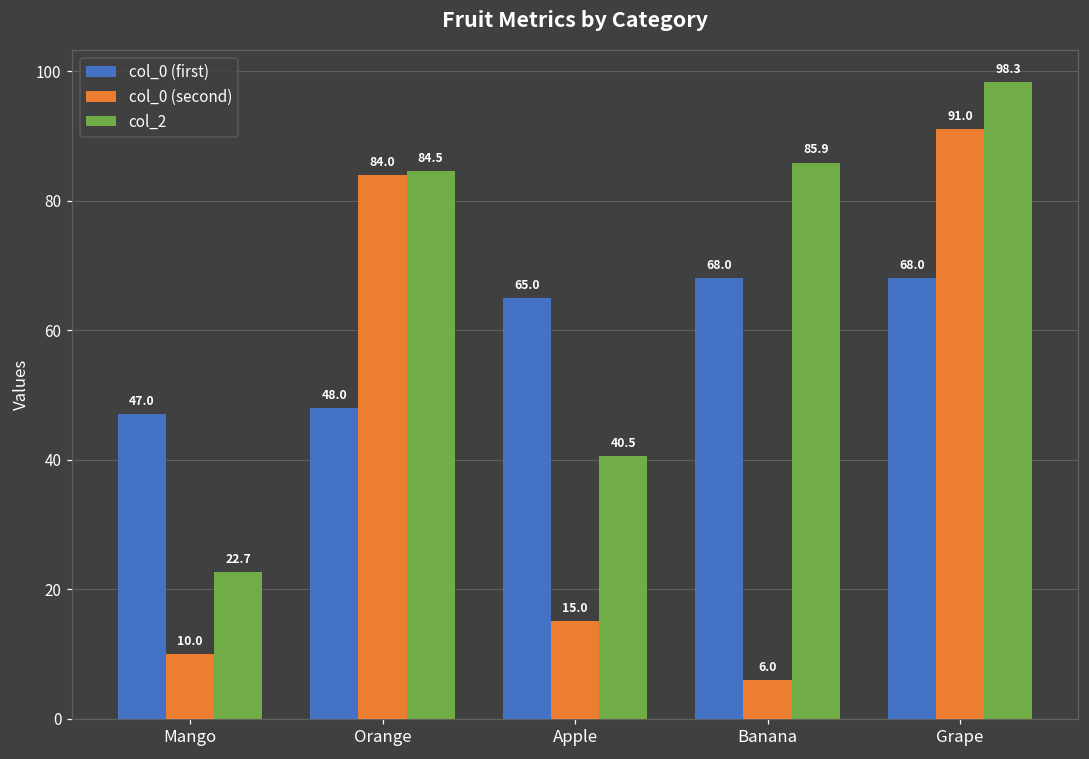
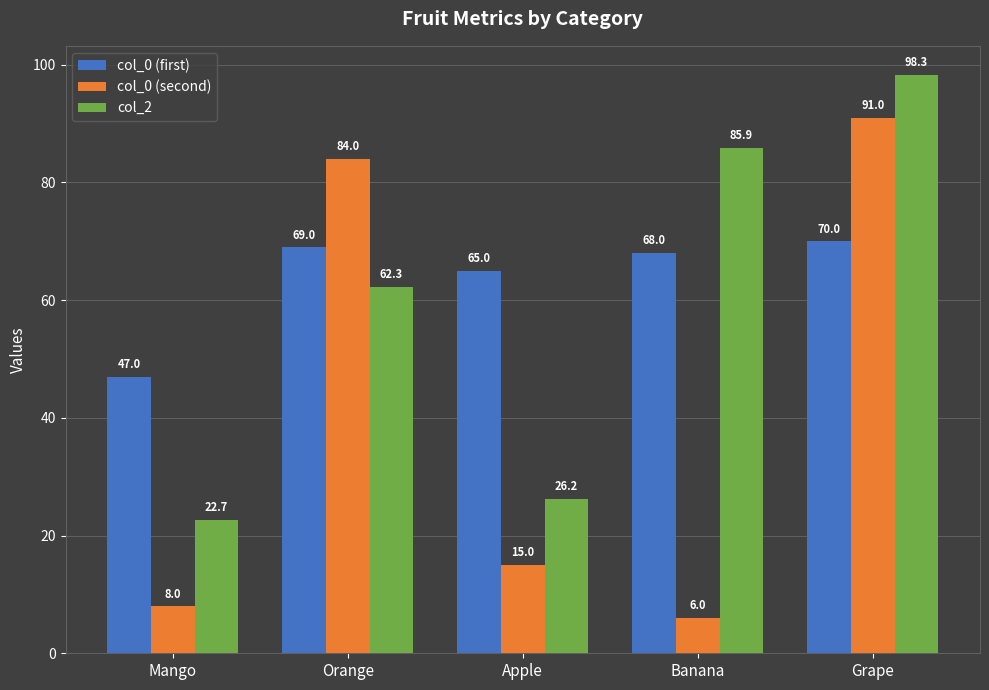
  {
    "col_0 (first)": {
      "Mango": 47.0,
-     "Orange": 48.0,
+     "Orange": 69.0,
      "Apple": 65.0,
      "Banana": 68.0,
-     "Grape": 68.0
+     "Grape": 70.0
    },
    "col_0 (second)": {
-     "Mango": 10.0,
+     "Mango": 8.0,
      "Orange": 84.0,
      "Apple": 15.0,
      "Banana": 6.0,
      "Grape": 91.0
    },
    "col_2": {
      "Mango": 22.7,
-     "Orange": 84.5,
-     "Apple": 40.5,
+     "Orange": 62.3,
+     "Apple": 26.2,
      "Banana": 85.9,
      "Grape": 98.3
    }
  }
